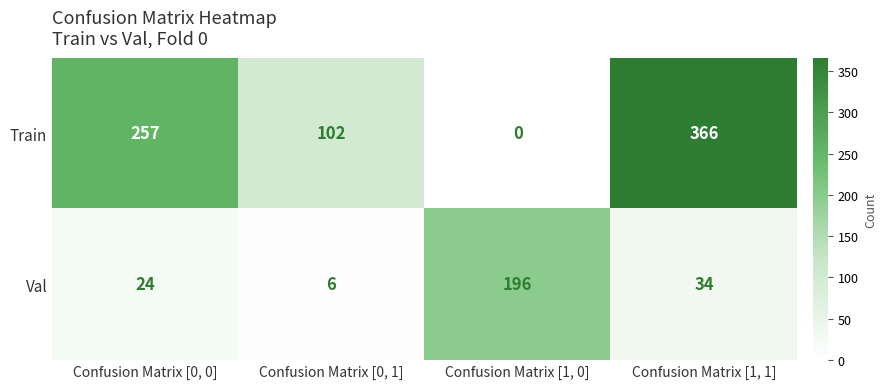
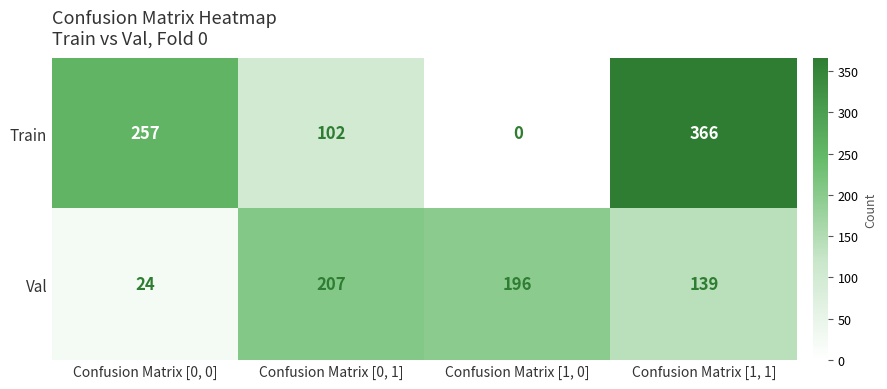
  {
    "Train": {
      "Confusion Matrix [0, 0]": 257,
      "Confusion Matrix [0, 1]": 102,
      "Confusion Matrix [1, 0]": 0,
      "Confusion Matrix [1, 1]": 366
    },
    "Val": {
      "Confusion Matrix [0, 0]": 24,
-     "Confusion Matrix [0, 1]": 6,
+     "Confusion Matrix [0, 1]": 207,
      "Confusion Matrix [1, 0]": 196,
-     "Confusion Matrix [1, 1]": 34
+     "Confusion Matrix [1, 1]": 139
    }
  }
